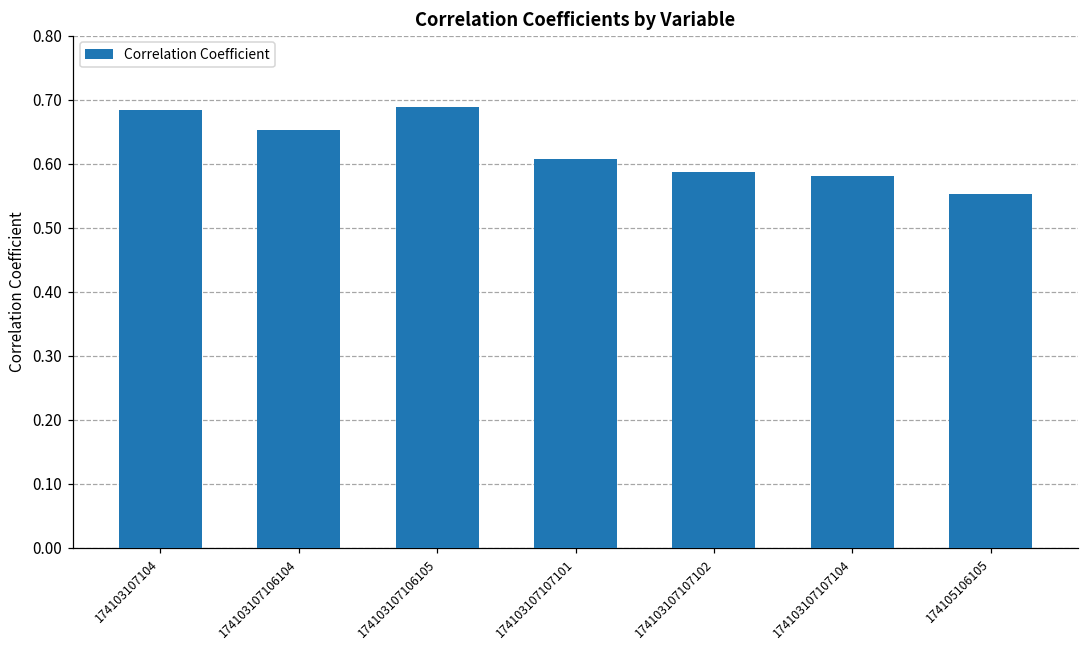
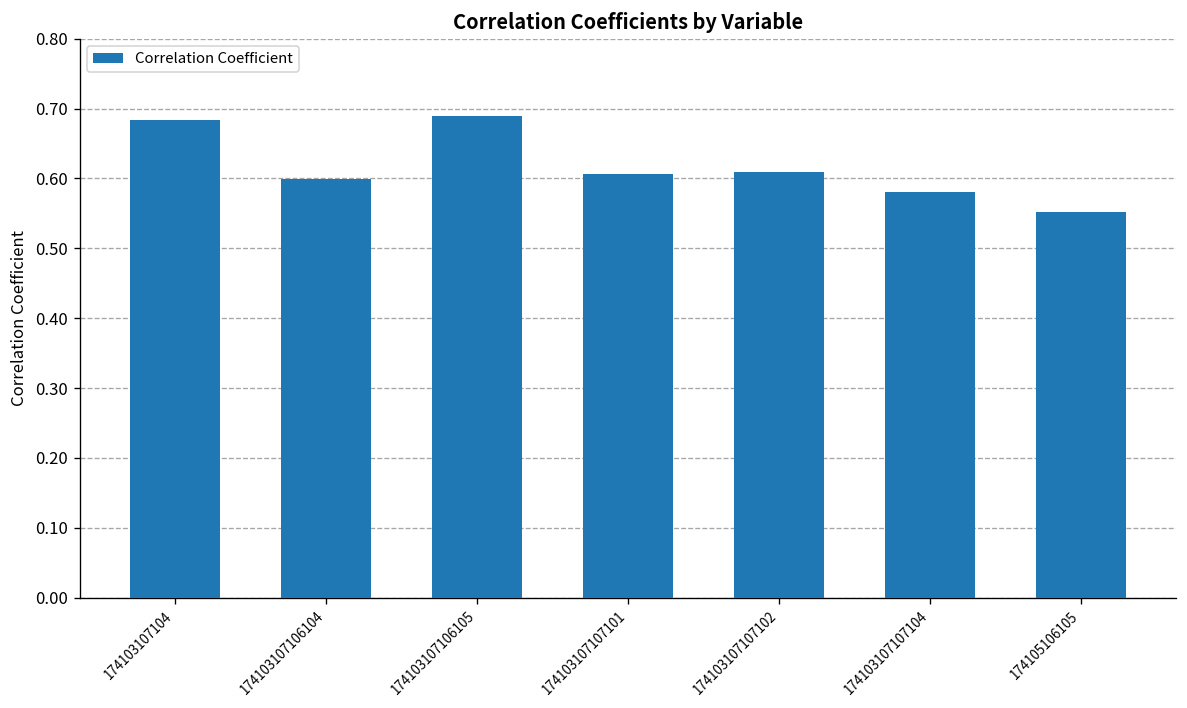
  {
    "174103107104": 0.68,
-   "174103107106104": 0.65,
+   "174103107106104": 0.60,
    "174103107106105": 0.69,
    "174103107107101": 0.61,
-   "174103107107102": 0.59,
+   "174103107107102": 0.61,
    "174103107107104": 0.58,
    "174105106105": 0.55
  }
